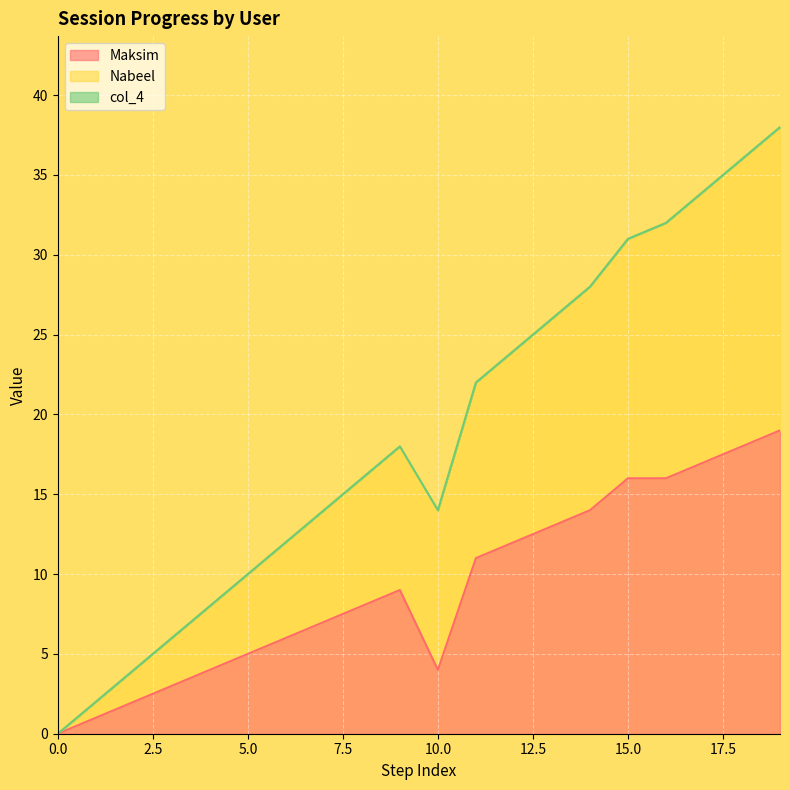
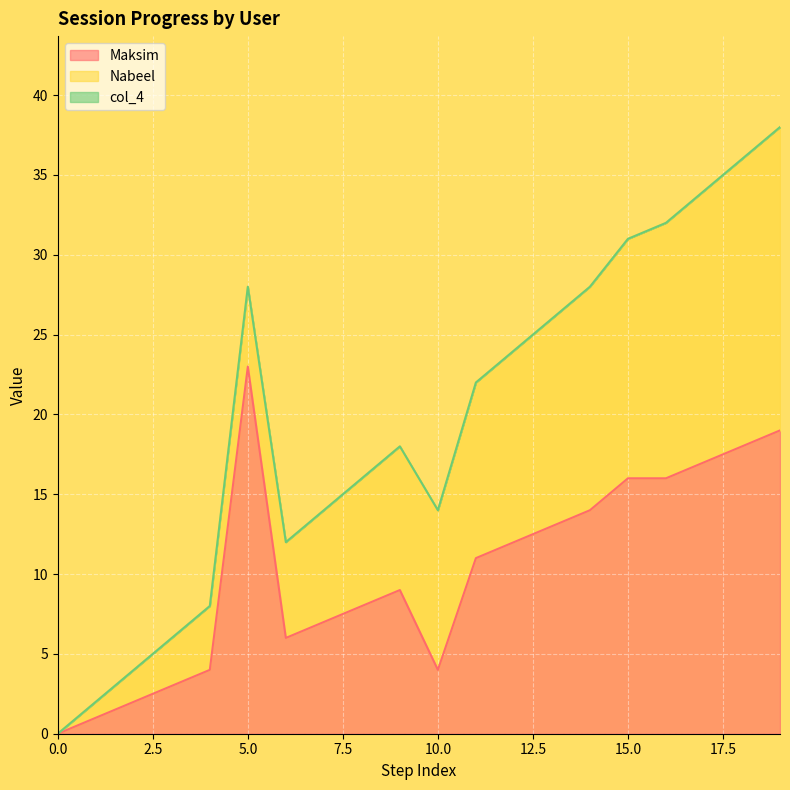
  {
    "Maksim": {
-     "5.0": 5,
+     "5.0": 23,
      "10.0": 4,
      "15.0": 16
    }
  }
